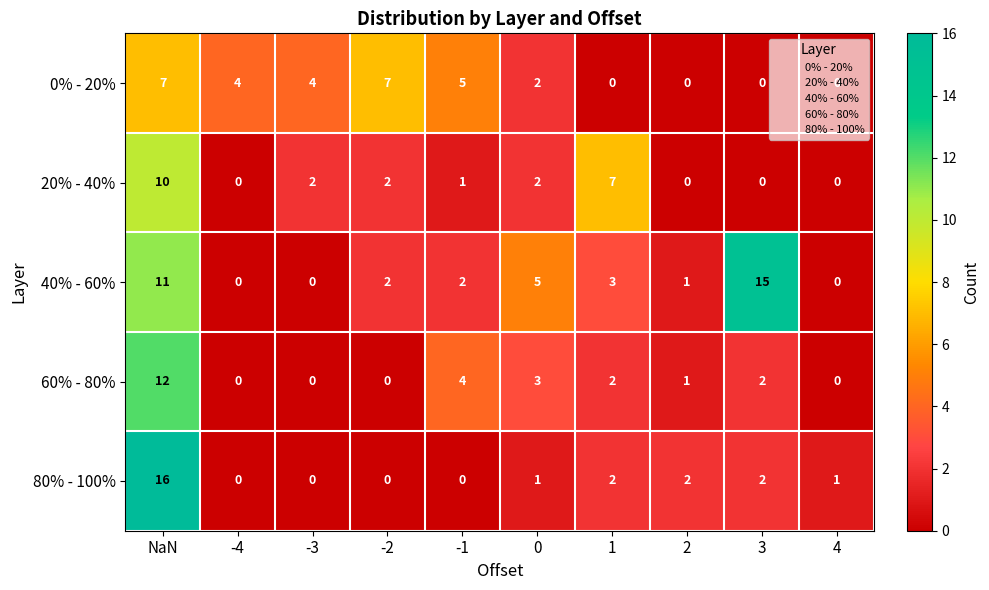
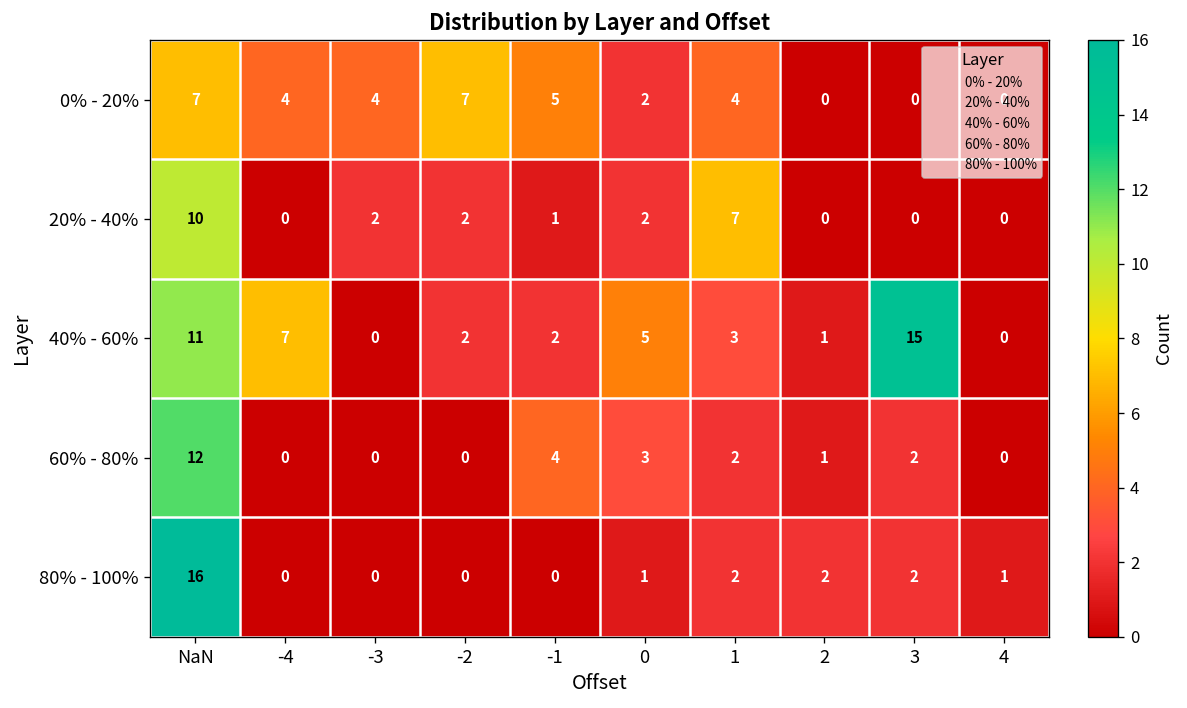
  {
    "0% - 20%": {
      "NaN": 7,
      "-4": 4,
      "-3": 4,
      "-2": 7,
      "-1": 5,
      "0": 2,
-     "1": 0,
+     "1": 4,
      "2": 0,
      "3": 0
    },
    "20% - 40%": {
      "NaN": 10,
      "-4": 0,
      "-3": 2,
      "-2": 2,
      "-1": 1,
      "0": 2,
      "1": 7,
      "2": 0,
      "3": 0,
      "4": 0
    },
    "40% - 60%": {
      "NaN": 11,
-     "-4": 0,
+     "-4": 7,
      "-3": 0,
      "-2": 2,
      "-1": 2,
      "0": 5,
      "1": 3,
      "2": 1,
      "3": 15,
      "4": 0
    },
    "60% - 80%": {
      "NaN": 12,
      "-4": 0,
      "-3": 0,
      "-2": 0,
      "-1": 4,
      "0": 3,
      "1": 2,
      "2": 1,
      "3": 2,
      "4": 0
    },
    "80% - 100%": {
      "NaN": 16,
      "-4": 0,
      "-3": 0,
      "-2": 0,
      "-1": 0,
      "0": 1,
      "1": 2,
      "2": 2,
      "3": 2,
      "4": 1
    }
  }
